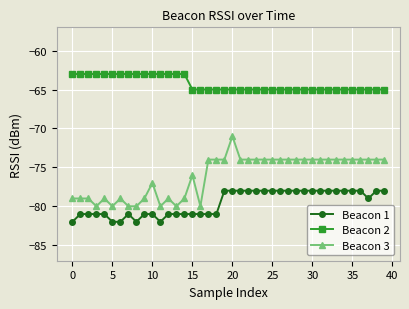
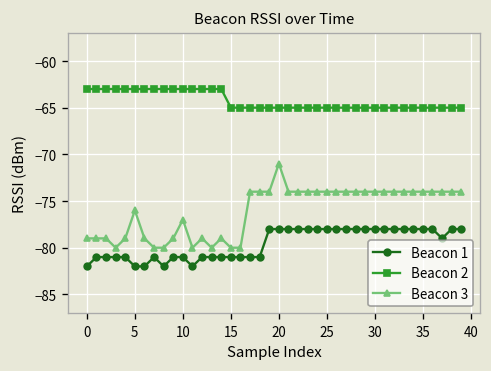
  {
    "Beacon 3": {
      "0": -79,
-     "5": -80,
+     "5": -76,
      "10": -77,
-     "15": -76,
+     "15": -80,
      "20": -71,
      "25": -74,
      "30": -74,
      "35": -74
    }
  }
